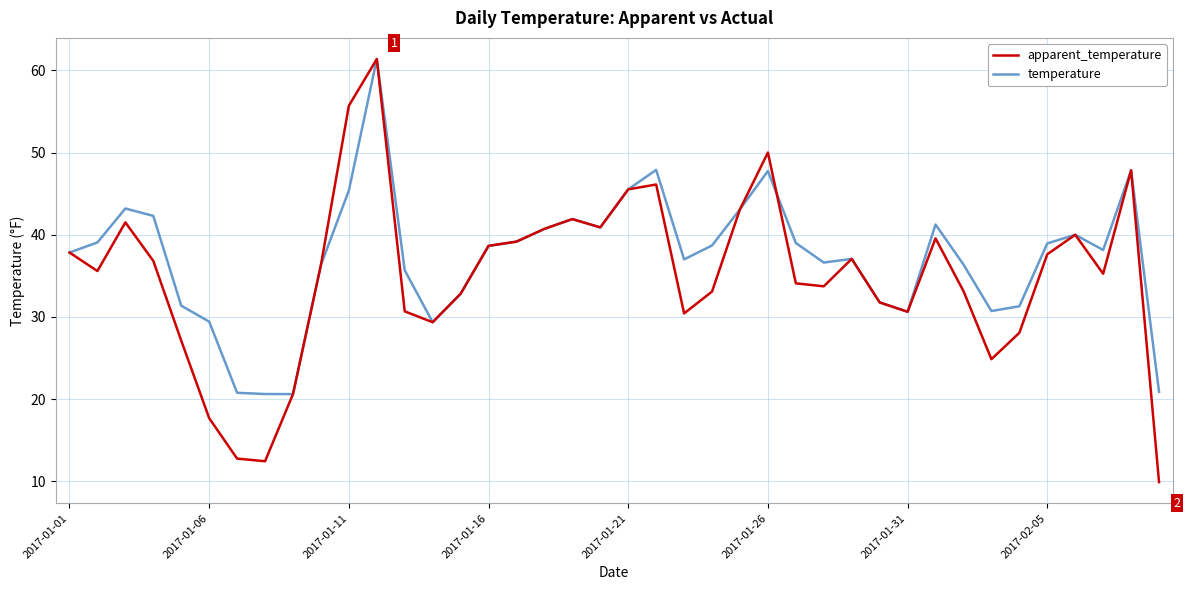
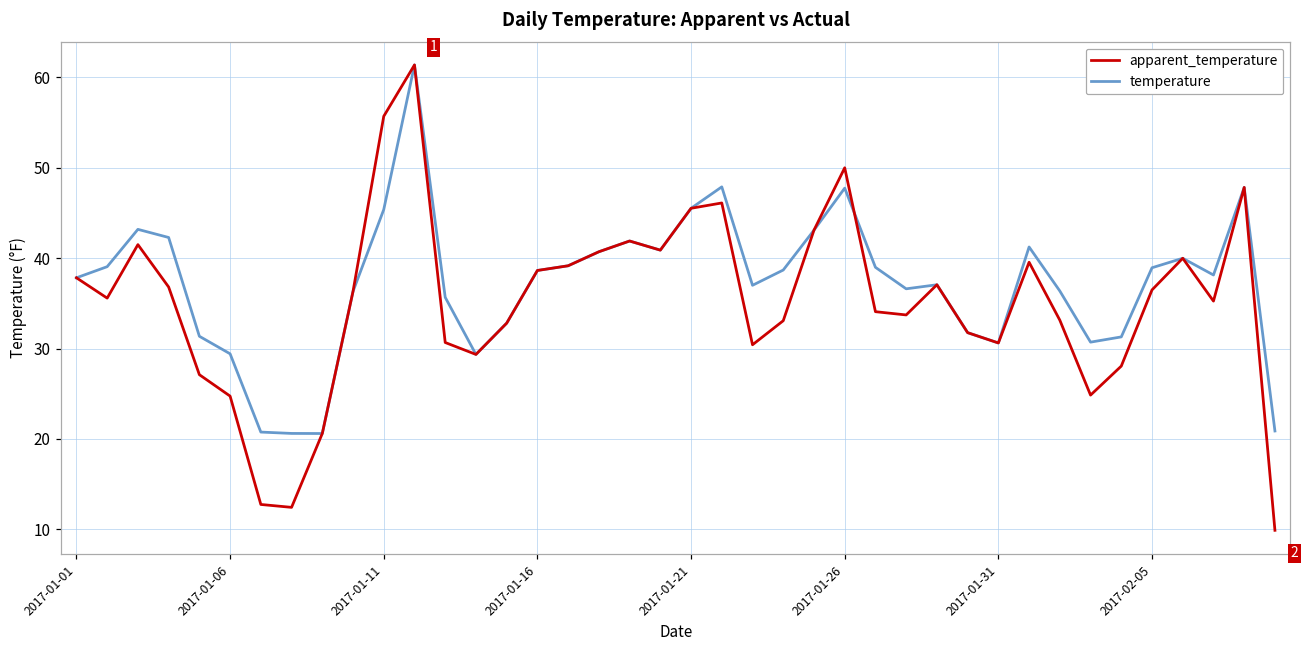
  {
    "apparent_temperature": {
-     "2017-01-06": 18,
+     "2017-01-06": 25,
      "2017-01-11": 56,
      "2017-01-26": 50,
-     "2017-02-05": 38
+     "2017-02-05": 36
    },
    "temperature": {
      "2017-01-06": 29,
      "2017-01-11": 45,
      "2017-01-26": 48,
      "2017-02-05": 39
    }
  }
